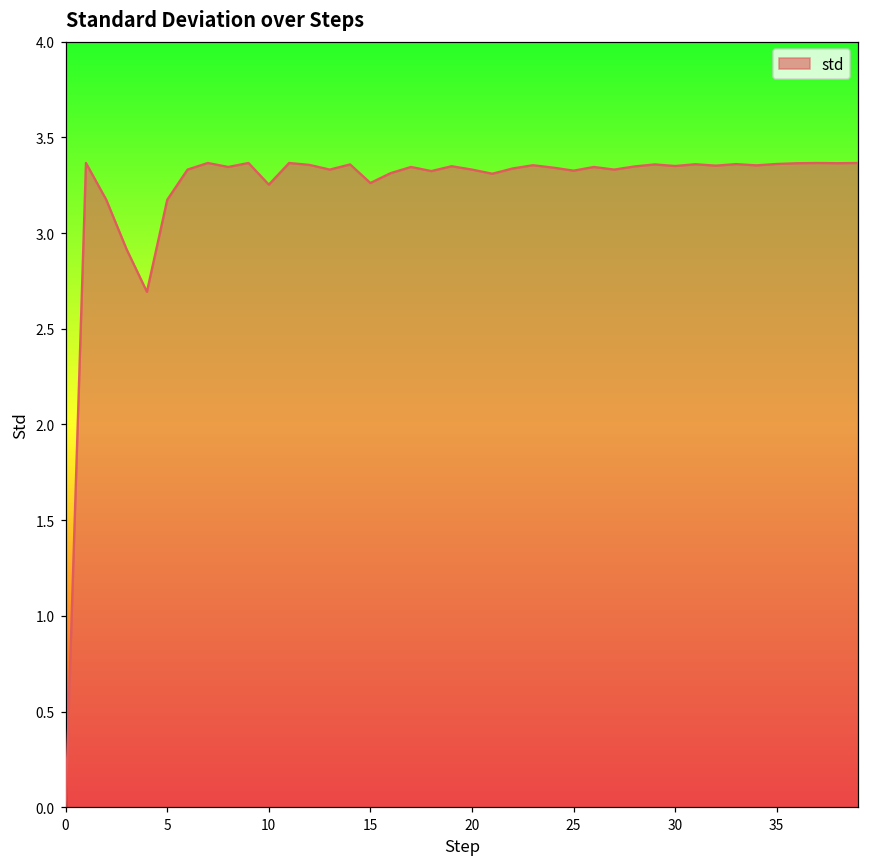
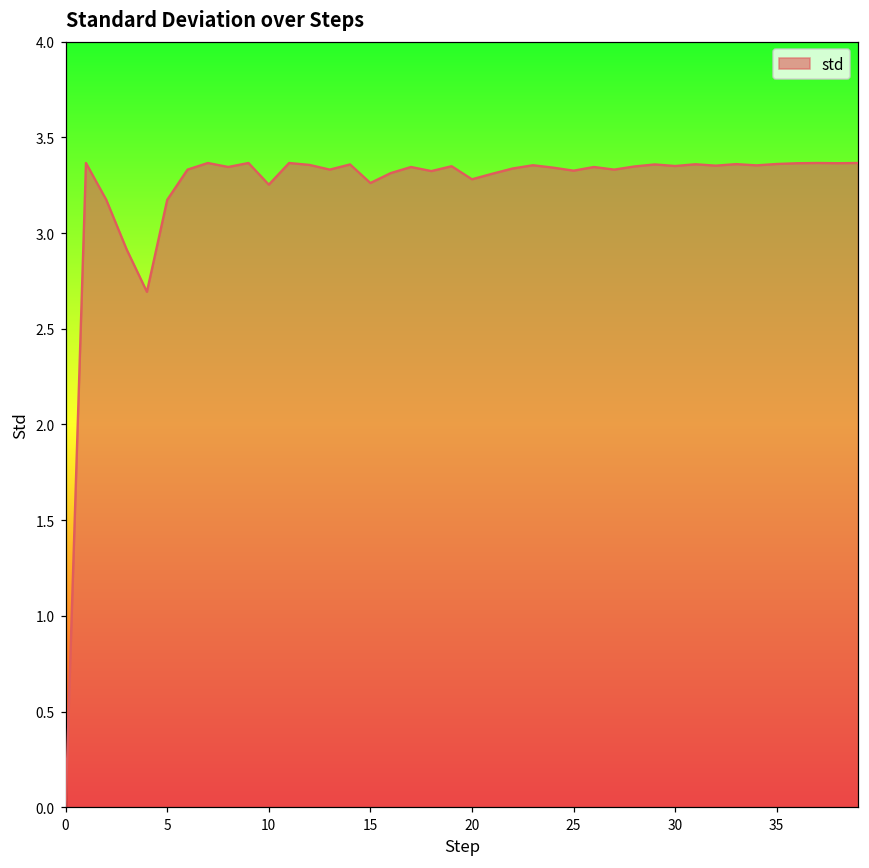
  {
    "0": 0.00,
    "5": 3.17,
    "10": 3.25,
    "15": 3.26,
-   "20": 3.33,
+   "20": 3.28,
    "25": 3.33,
    "30": 3.35,
    "35": 3.36
  }
